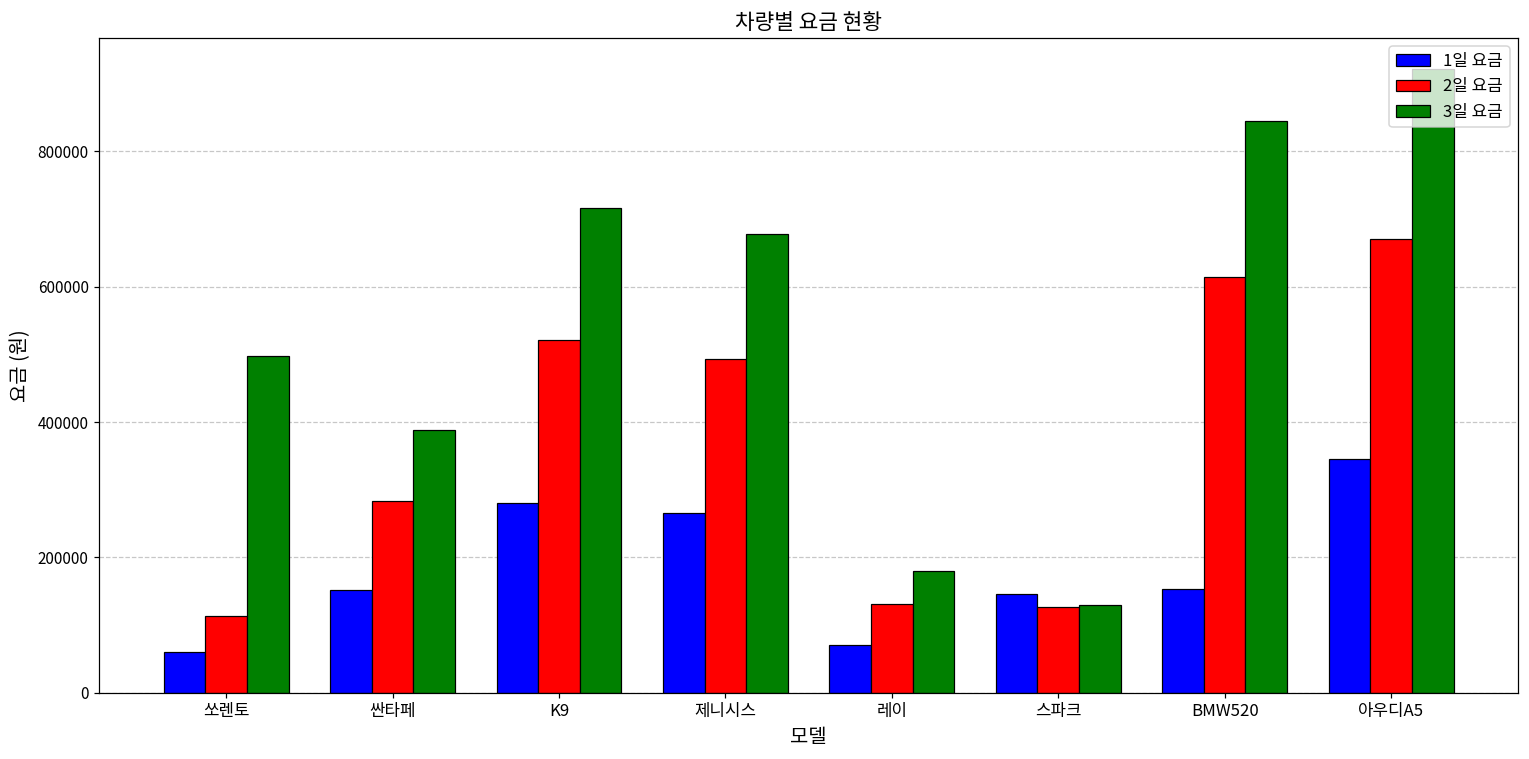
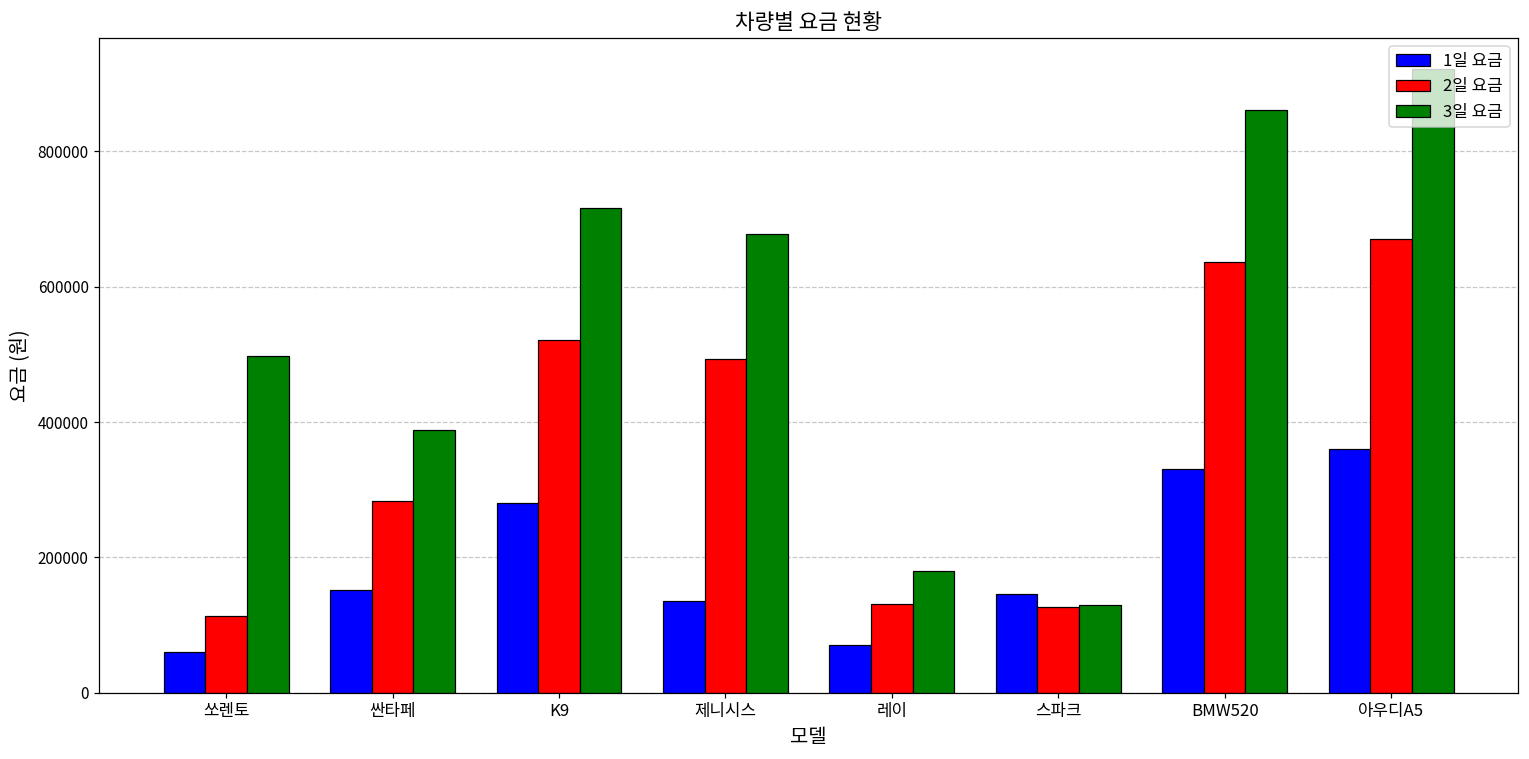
  {
    "1일 요금": {
      "쏘렌토": 60000,
      "싼타페": 150000,
      "K9": 280000,
-     "제니시스": 270000,
+     "제니시스": 140000,
      "레이": 70000,
      "스파크": 150000,
-     "BMW520": 150000,
-     "아우디A5": 350000
+     "BMW520": 330000,
+     "아우디A5": 360000
    },
    "2일 요금": {
      "쏘렌토": 110000,
      "싼타페": 280000,
      "K9": 520000,
      "제니시스": 490000,
      "레이": 130000,
      "스파크": 130000,
-     "BMW520": 610000,
+     "BMW520": 640000,
      "아우디A5": 670000
    },
    "3일 요금": {
      "쏘렌토": 500000,
      "싼타페": 390000,
      "K9": 720000,
      "제니시스": 680000,
      "레이": 180000,
      "스파크": 130000,
-     "BMW520": 850000
+     "BMW520": 860000
    }
  }
